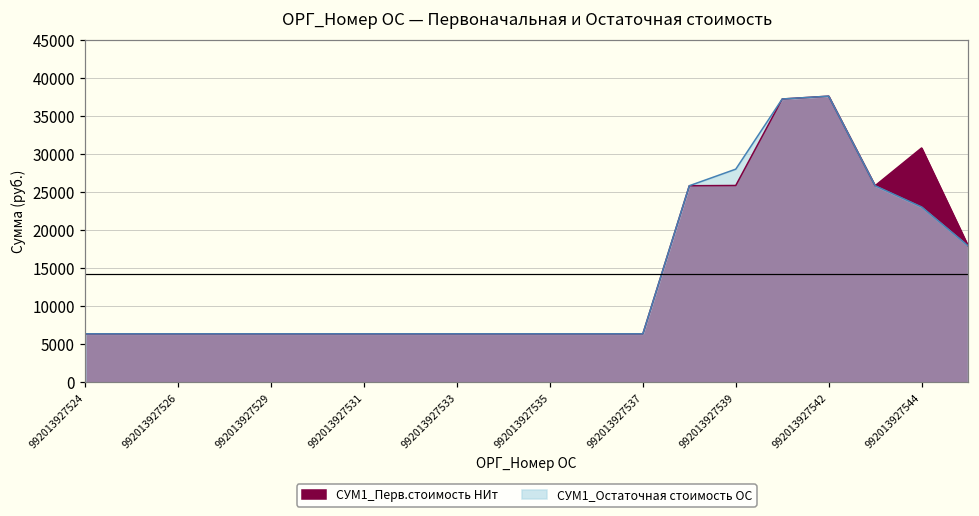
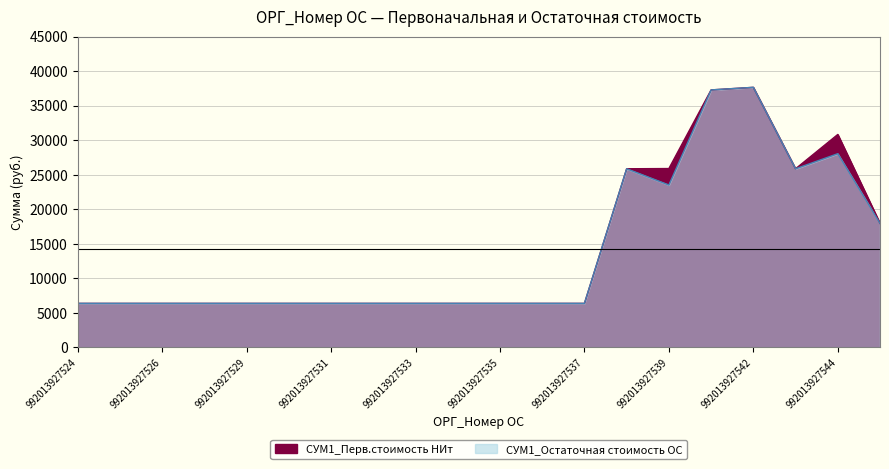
  {
    "СУМ1_Перв.стоимость НИт": {
      "992013927539": 26000,
      "992013927544": 31000
    },
    "СУМ1_Остаточная стоимость ОС": {
-     "992013927539": 28000,
-     "992013927544": 23000
+     "992013927539": 24000,
+     "992013927544": 28000
    }
  }
